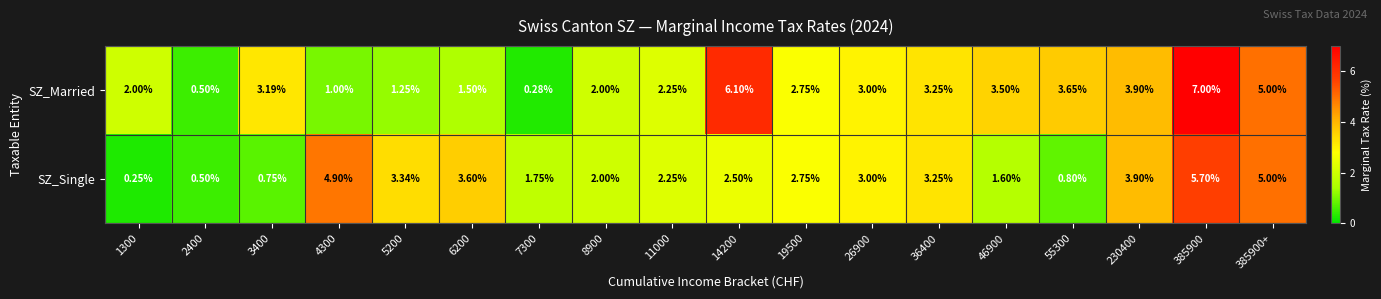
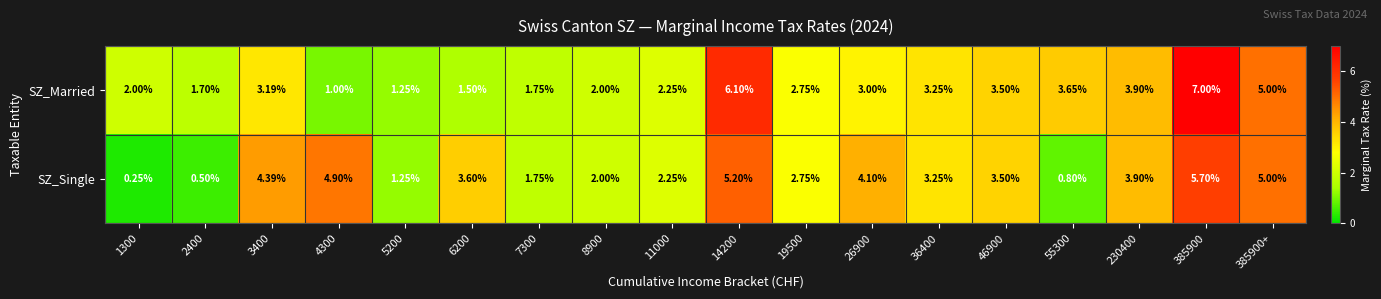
  {
    "SZ_Married": {
      "1300": "2.00%",
-     "2400": "0.50%",
+     "2400": "1.70%",
      "3400": "3.19%",
      "4300": "1.00%",
      "5200": "1.25%",
      "6200": "1.50%",
-     "7300": "0.28%",
+     "7300": "1.75%",
      "8900": "2.00%",
      "11000": "2.25%",
      "14200": "6.10%",
      "19500": "2.75%",
      "26900": "3.00%",
      "36400": "3.25%",
      "46900": "3.50%",
      "55300": "3.65%",
      "230400": "3.90%",
      "385900": "7.00%",
      "385900+": "5.00%"
    },
    "SZ_Single": {
      "1300": "0.25%",
      "2400": "0.50%",
-     "3400": "0.75%",
+     "3400": "4.39%",
      "4300": "4.90%",
-     "5200": "3.34%",
+     "5200": "1.25%",
      "6200": "3.60%",
      "7300": "1.75%",
      "8900": "2.00%",
      "11000": "2.25%",
-     "14200": "2.50%",
+     "14200": "5.20%",
      "19500": "2.75%",
-     "26900": "3.00%",
+     "26900": "4.10%",
      "36400": "3.25%",
-     "46900": "1.60%",
+     "46900": "3.50%",
      "55300": "0.80%",
      "230400": "3.90%",
      "385900": "5.70%",
      "385900+": "5.00%"
    }
  }
